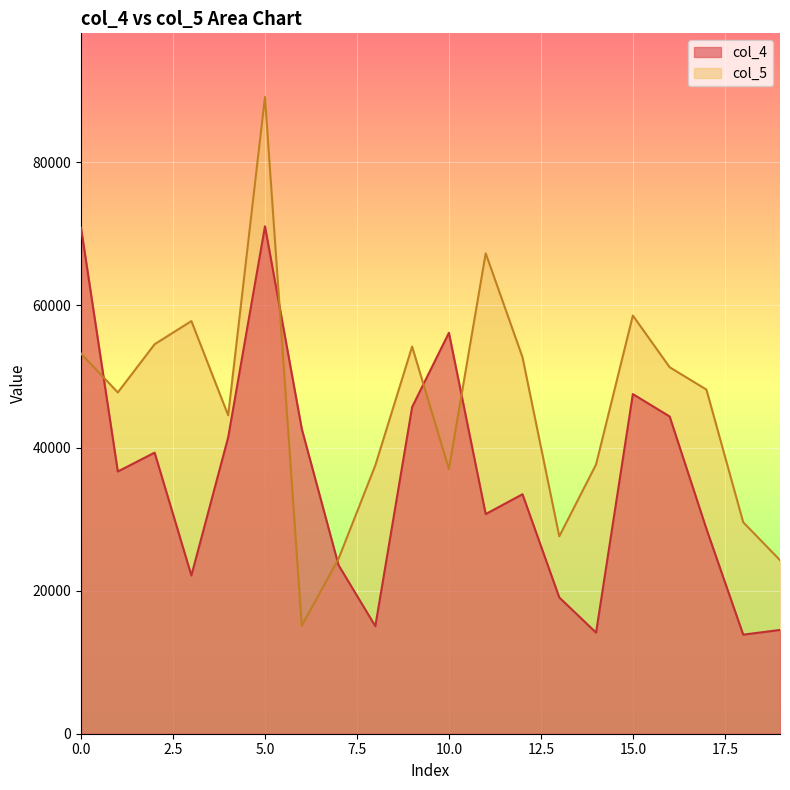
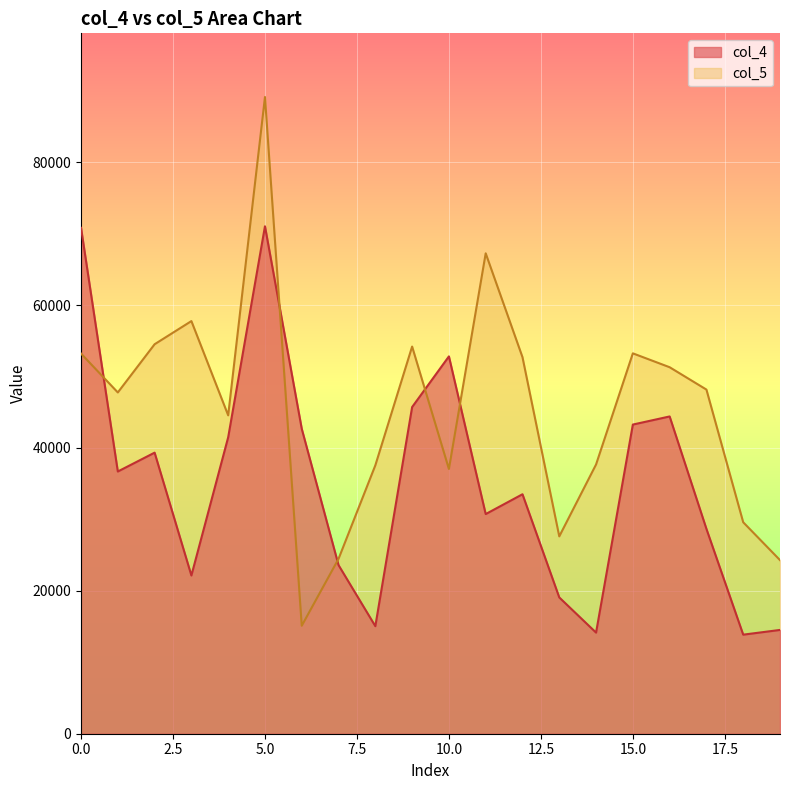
  {
    "col_4": {
      "0.0": 71000,
      "5.0": 71000,
-     "10.0": 56000,
-     "15.0": 48000
+     "10.0": 53000,
+     "15.0": 43000
    },
    "col_5": {
      "0.0": 53000,
      "5.0": 89000,
      "10.0": 37000,
-     "15.0": 59000
+     "15.0": 53000
    }
  }
